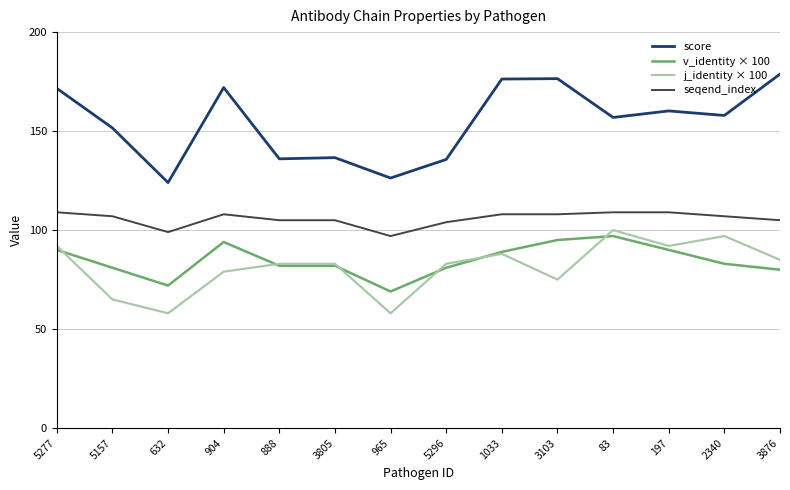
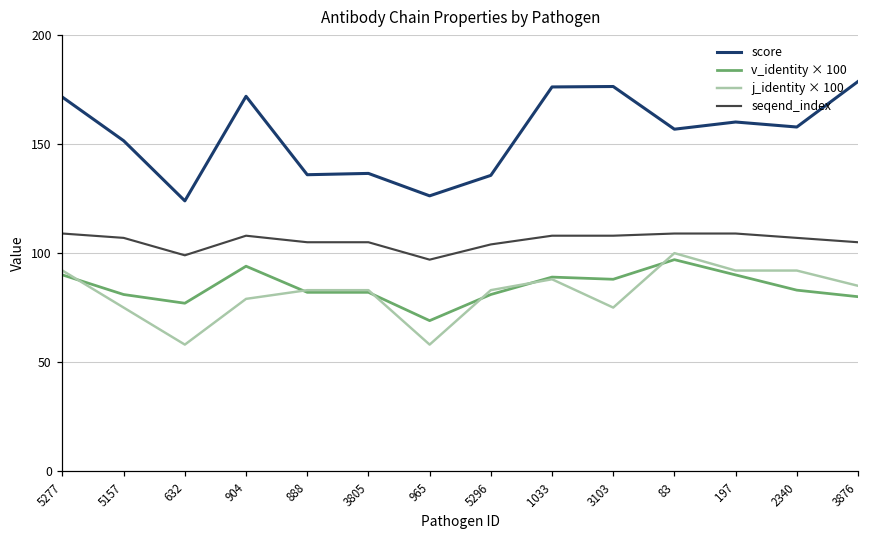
  {
    "v_identity × 100": {
      "5277": 90,
      "5157": 81,
-     "632": 72,
+     "632": 77,
      "904": 94,
      "965": 69,
      "5296": 81,
-     "3103": 95,
+     "3103": 88,
      "83": 97,
      "197": 90,
      "2340": 83,
      "3876": 80
    },
    "j_identity × 100": {
      "5277": 92,
-     "5157": 65,
+     "5157": 75,
      "632": 58,
      "904": 79,
      "965": 58,
      "5296": 83,
      "3103": 75,
      "83": 100,
      "197": 92,
-     "2340": 97,
+     "2340": 92,
      "3876": 85
    }
  }
